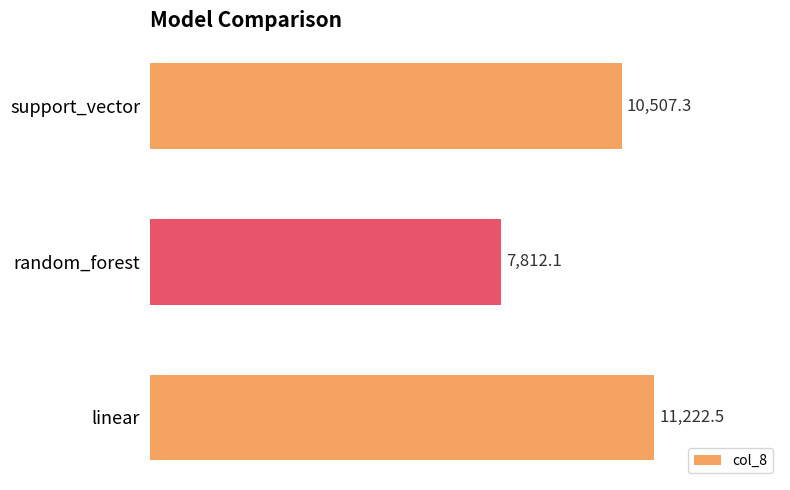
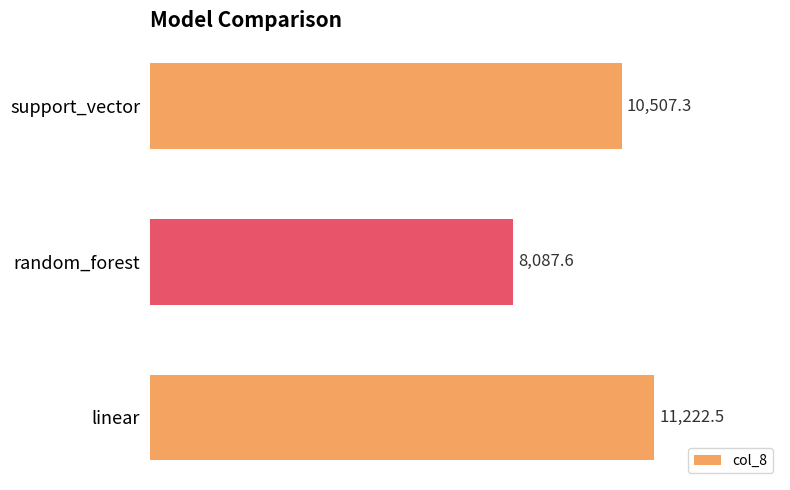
  {
    "support_vector": "10,507.3",
-   "random_forest": "7,812.1",
+   "random_forest": "8,087.6",
    "linear": "11,222.5"
  }
